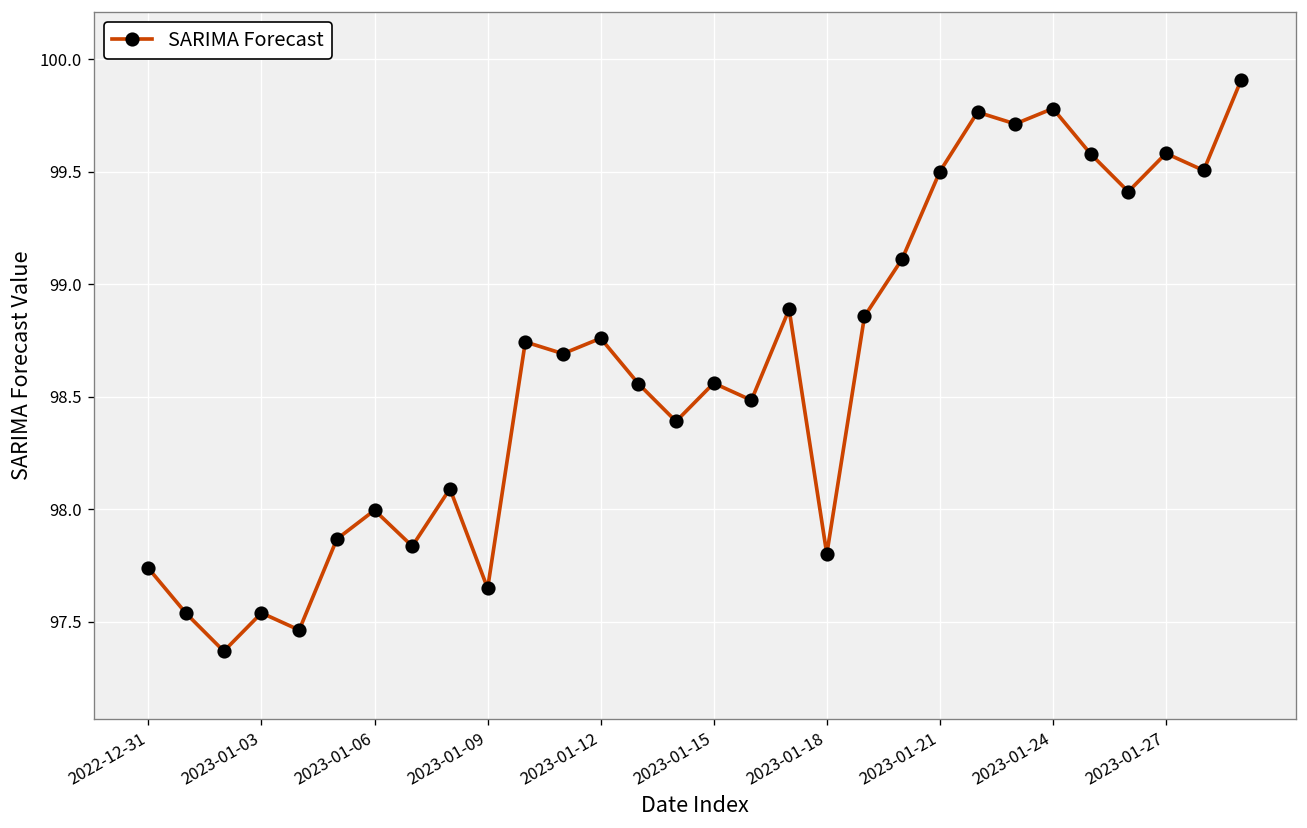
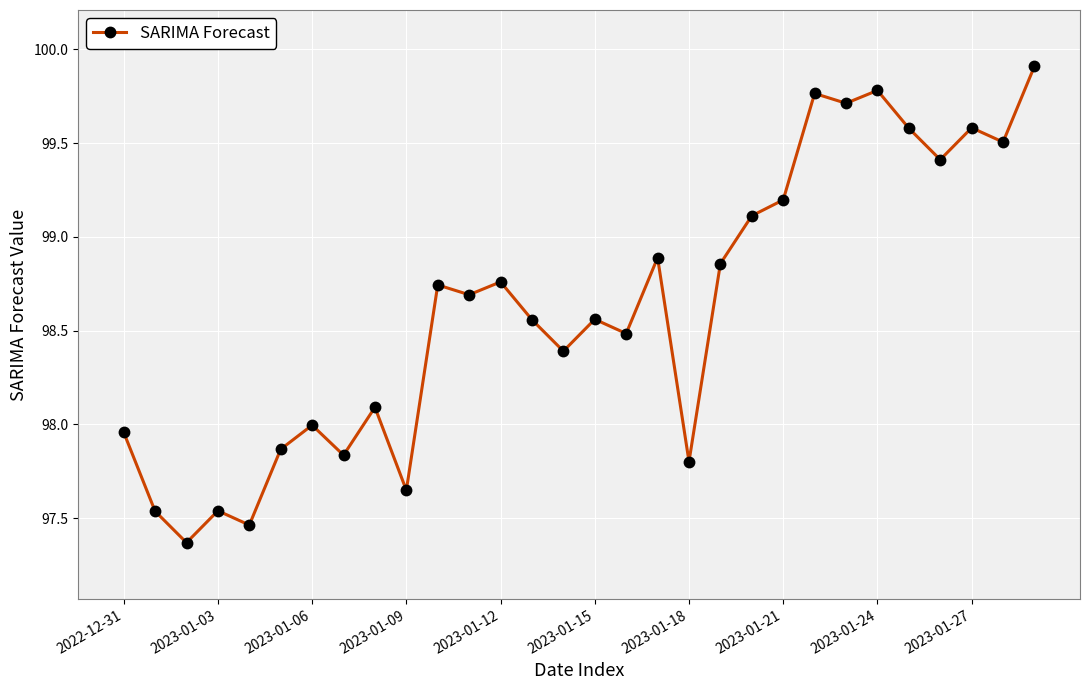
  {
-   "2022-12-31": 97.74,
+   "2022-12-31": 97.96,
    "2023-01-03": 97.54,
    "2023-01-06": 98.00,
    "2023-01-09": 97.65,
    "2023-01-12": 98.76,
    "2023-01-15": 98.56,
    "2023-01-18": 97.80,
-   "2023-01-21": 99.50,
+   "2023-01-21": 99.20,
    "2023-01-24": 99.78,
    "2023-01-27": 99.58
  }
